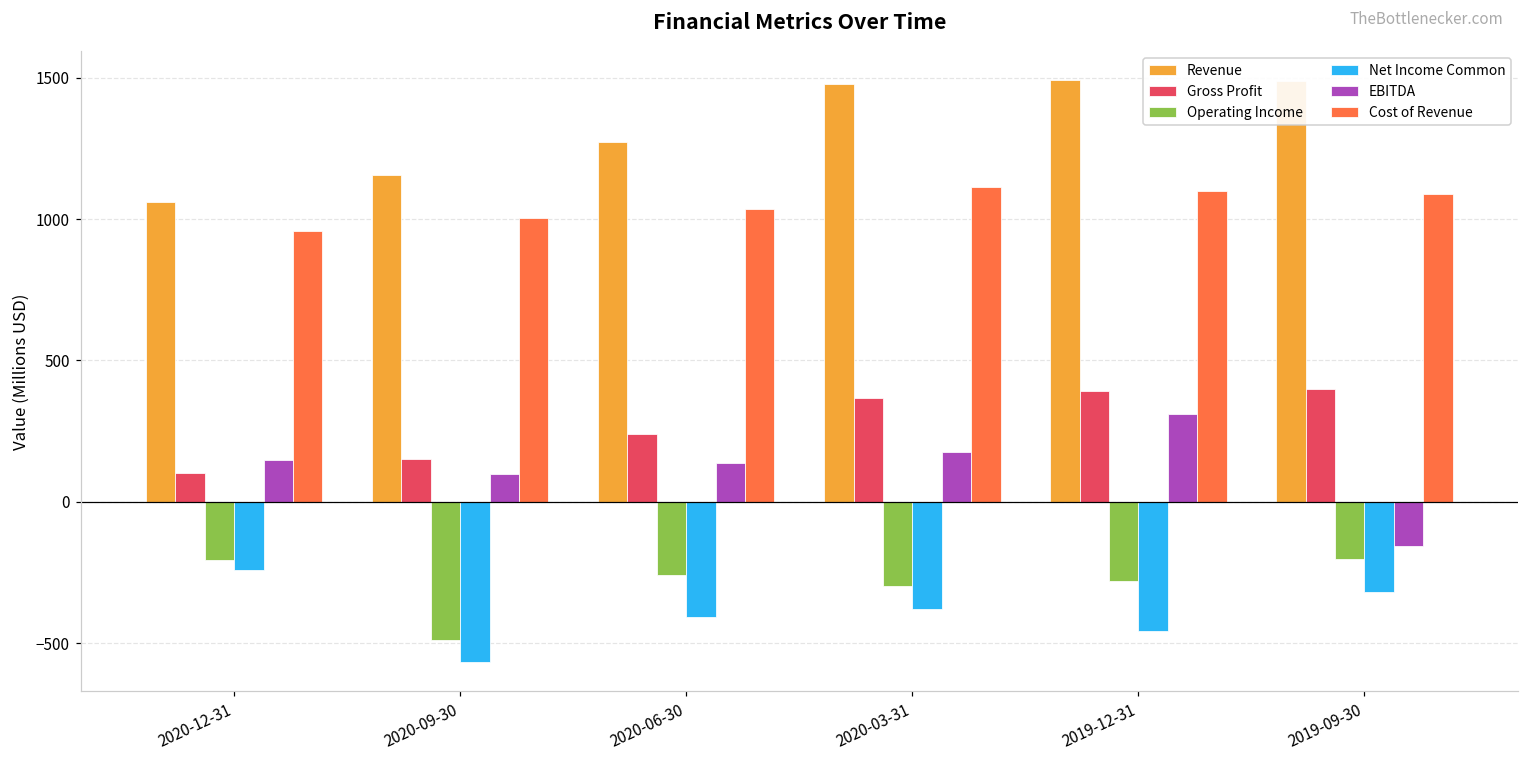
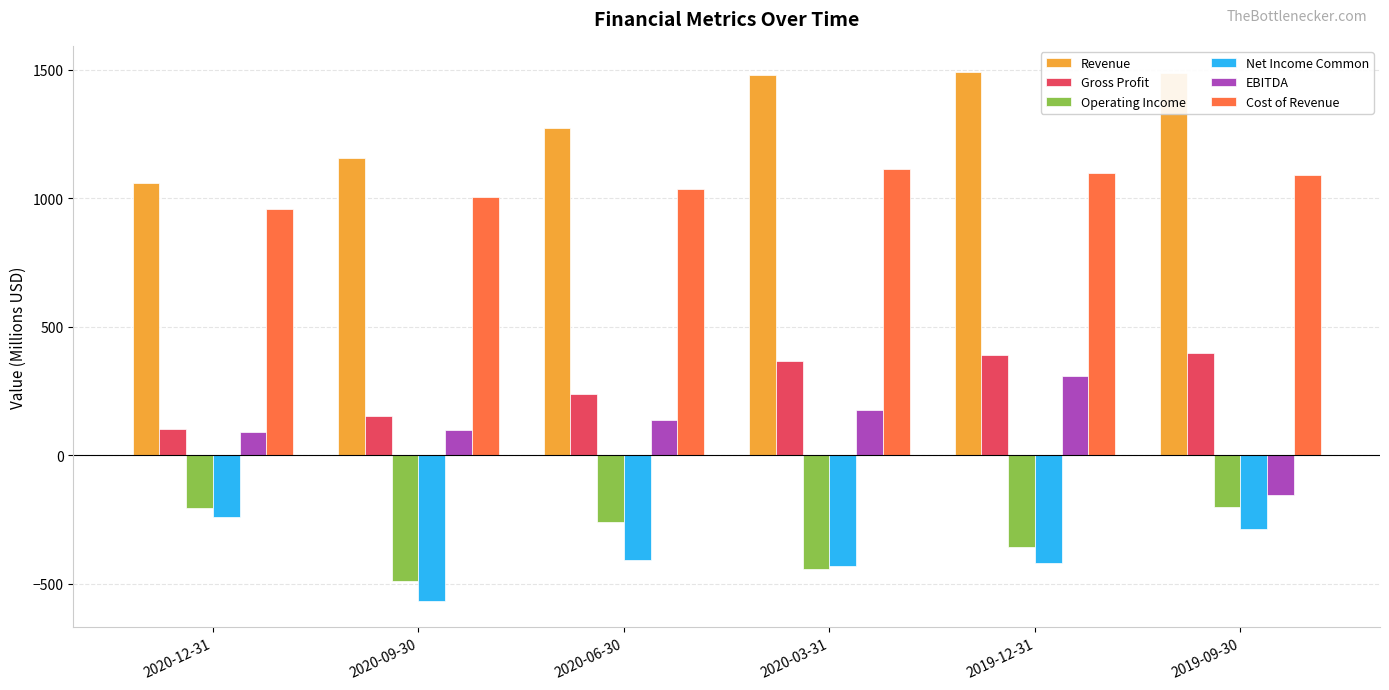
  {
    "Operating Income": {
      "2020-12-31": -210,
      "2020-09-30": -490,
      "2020-06-30": -260,
-     "2020-03-31": -300,
-     "2019-12-31": -280,
+     "2020-03-31": -440,
+     "2019-12-31": -360,
      "2019-09-30": -200
    },
    "Net Income Common": {
      "2020-12-31": -240,
      "2020-09-30": -570,
      "2020-06-30": -410,
-     "2020-03-31": -380,
-     "2019-12-31": -460,
-     "2019-09-30": -320
+     "2020-03-31": -430,
+     "2019-12-31": -420,
+     "2019-09-30": -290
    },
    "EBITDA": {
-     "2020-12-31": 150,
+     "2020-12-31": 90,
      "2020-09-30": 100,
      "2020-06-30": 140,
      "2020-03-31": 180,
      "2019-12-31": 310,
      "2019-09-30": -160
    }
  }
